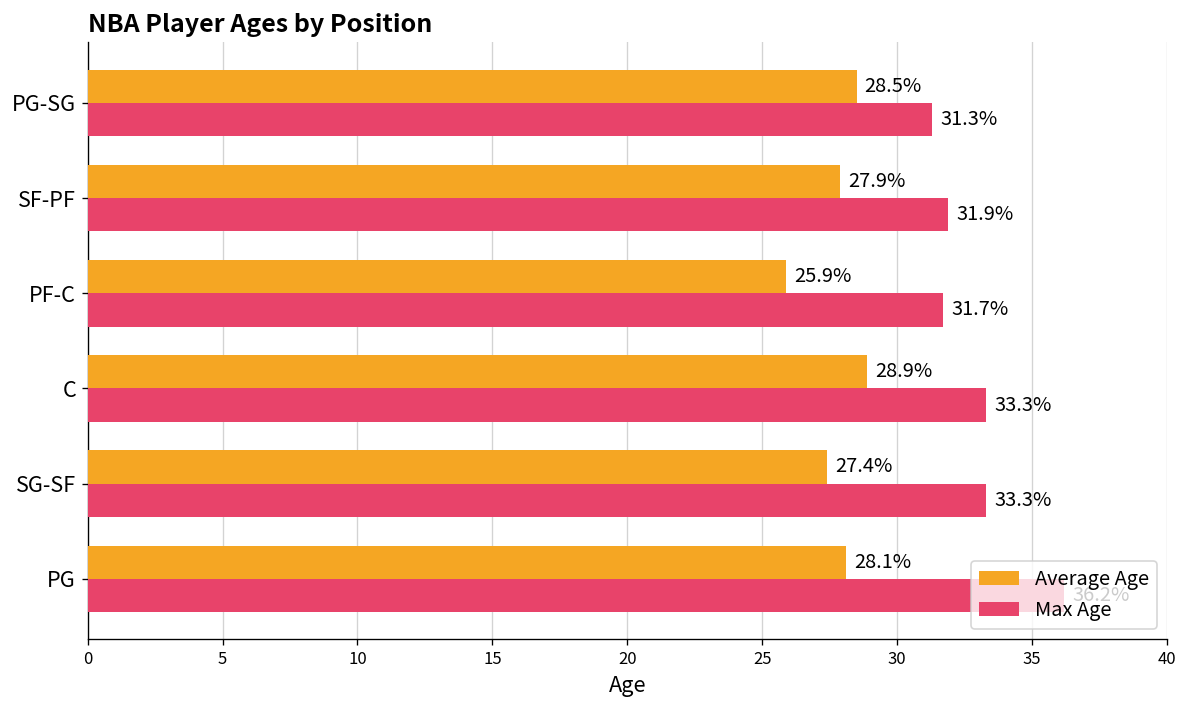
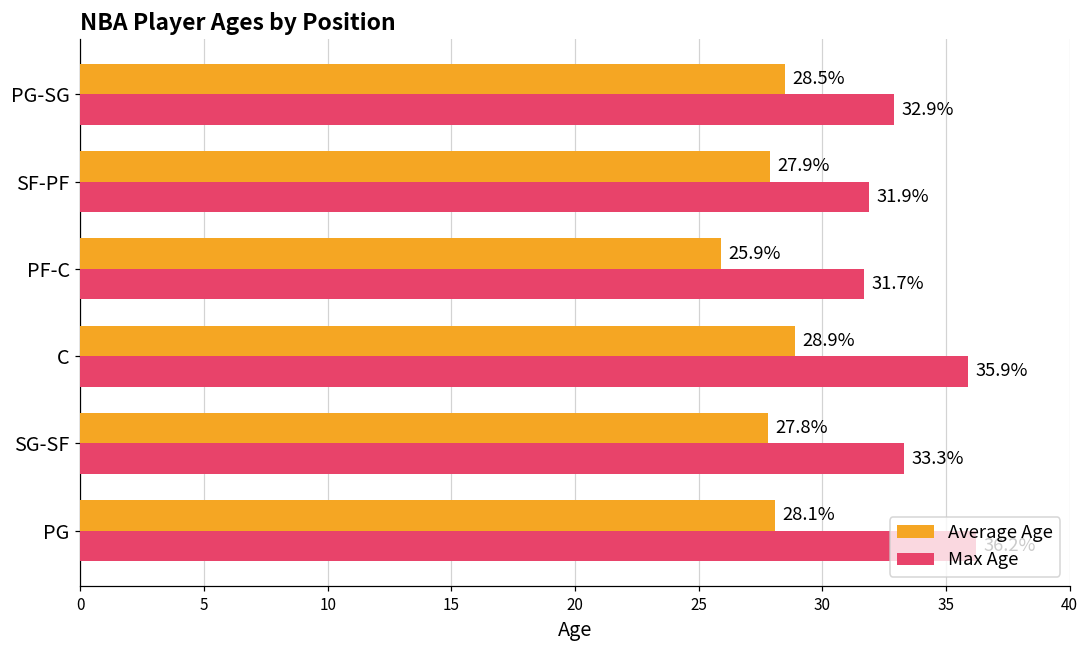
  {
    "Average Age": {
      "PG-SG": "28.5%",
      "SF-PF": "27.9%",
      "PF-C": "25.9%",
      "C": "28.9%",
-     "SG-SF": "27.4%",
+     "SG-SF": "27.8%",
      "PG": "28.1%"
    },
    "Max Age": {
-     "PG-SG": "31.3%",
+     "PG-SG": "32.9%",
      "SF-PF": "31.9%",
      "PF-C": "31.7%",
-     "C": "33.3%",
+     "C": "35.9%",
      "SG-SF": "33.3%"
    }
  }
